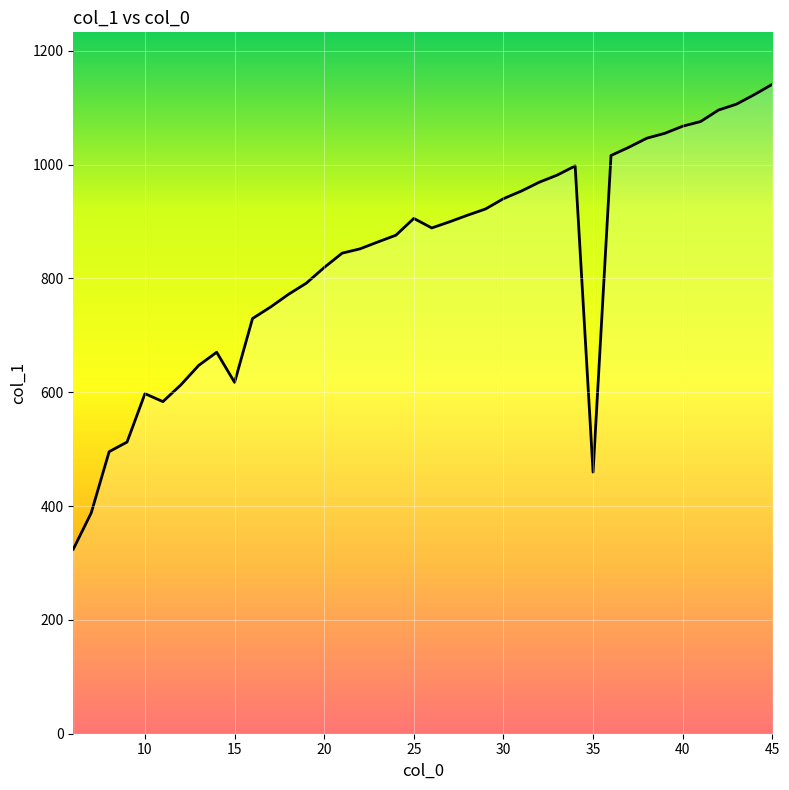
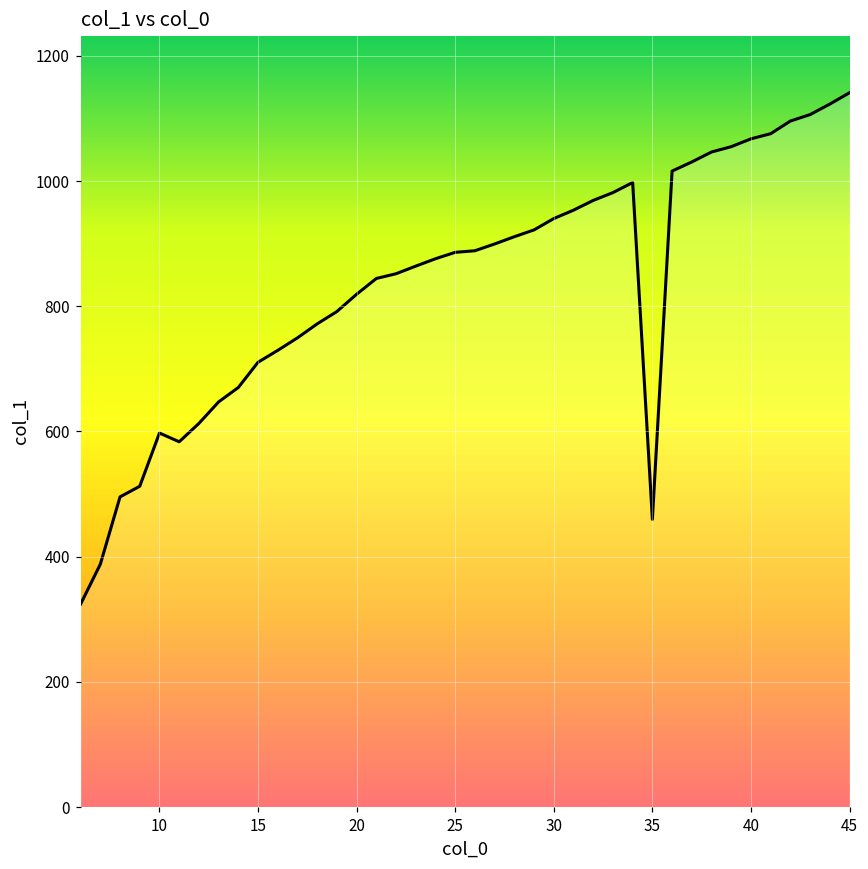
  {
    "10": 600,
-   "15": 620,
+   "15": 710,
    "20": 820,
-   "25": 910,
+   "25": 890,
    "30": 940,
    "35": 460,
    "40": 1070,
    "45": 1140
  }
